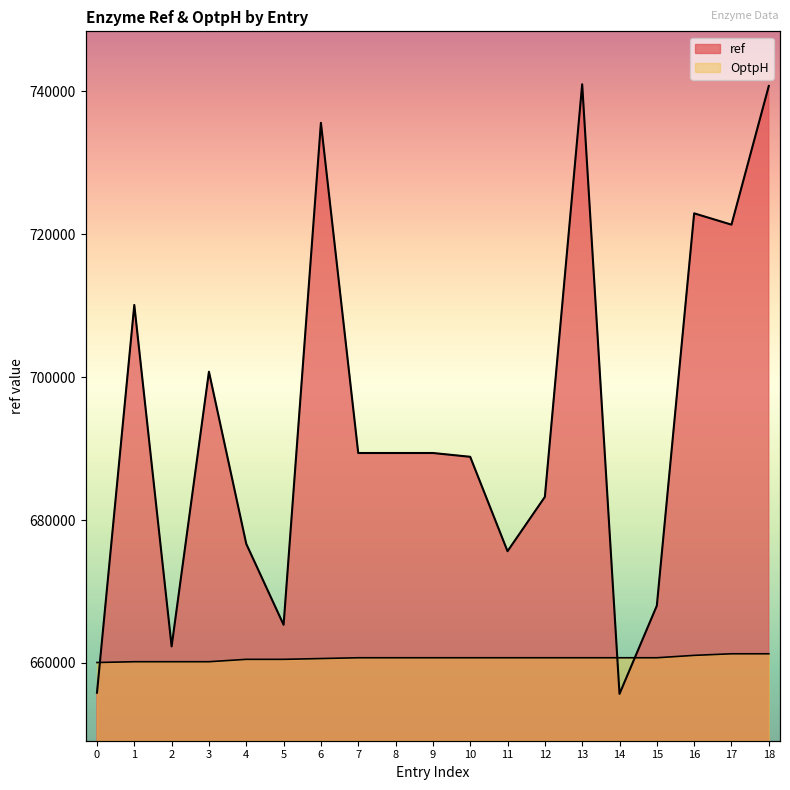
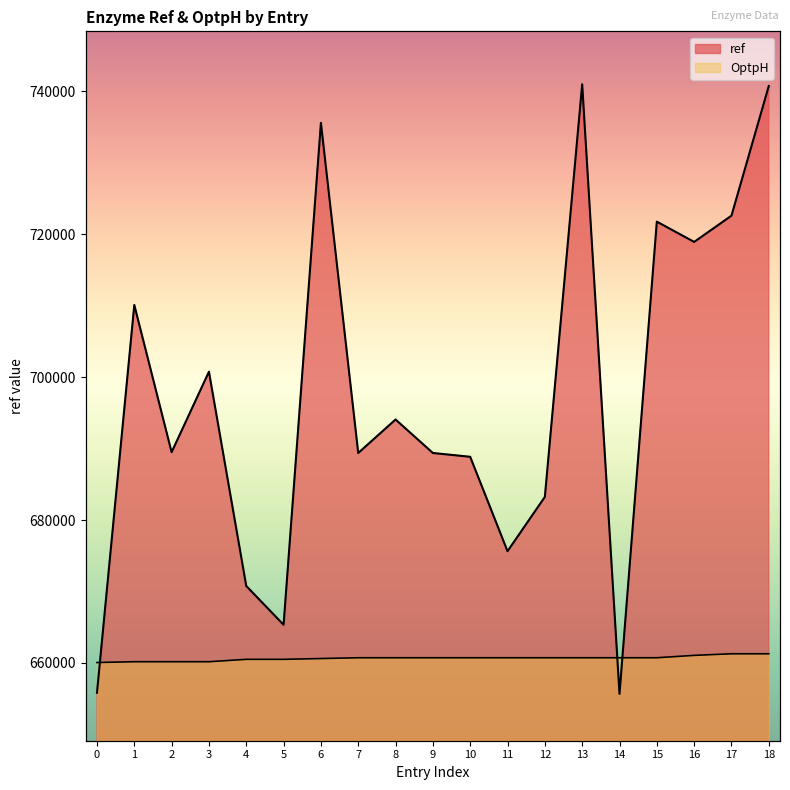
  {
    "ref": {
      "0": 656000,
      "1": 710000,
-     "2": 662000,
+     "2": 690000,
      "3": 701000,
-     "4": 677000,
+     "4": 671000,
      "5": 665000,
      "6": 736000,
      "7": 689000,
-     "8": 689000,
+     "8": 694000,
      "9": 689000,
      "10": 689000,
      "11": 676000,
      "12": 683000,
      "13": 741000,
      "14": 656000,
-     "15": 668000,
-     "16": 723000,
-     "17": 721000,
+     "15": 722000,
+     "16": 719000,
+     "17": 723000,
      "18": 741000
    },
    "OptpH": {
      "0": 660000,
      "1": 660000,
      "2": 660000,
      "3": 660000,
      "4": 661000,
      "5": 661000,
      "6": 661000,
      "7": 661000,
      "8": 661000,
      "9": 661000,
      "10": 661000,
      "11": 661000,
      "12": 661000,
      "13": 661000,
      "14": 661000,
      "15": 661000,
      "16": 661000,
      "17": 661000,
      "18": 661000
    }
  }
